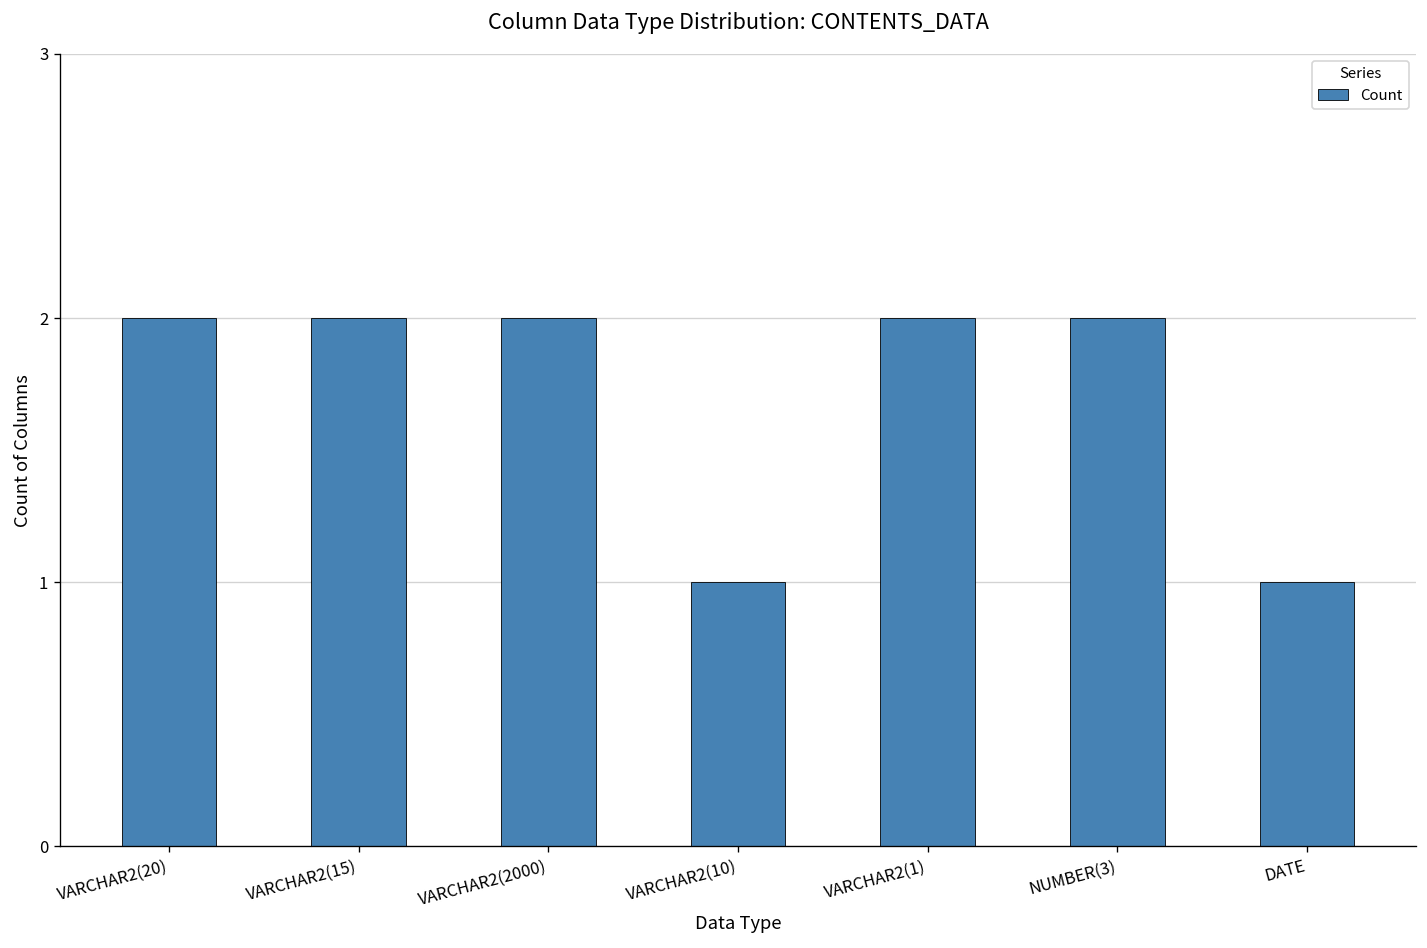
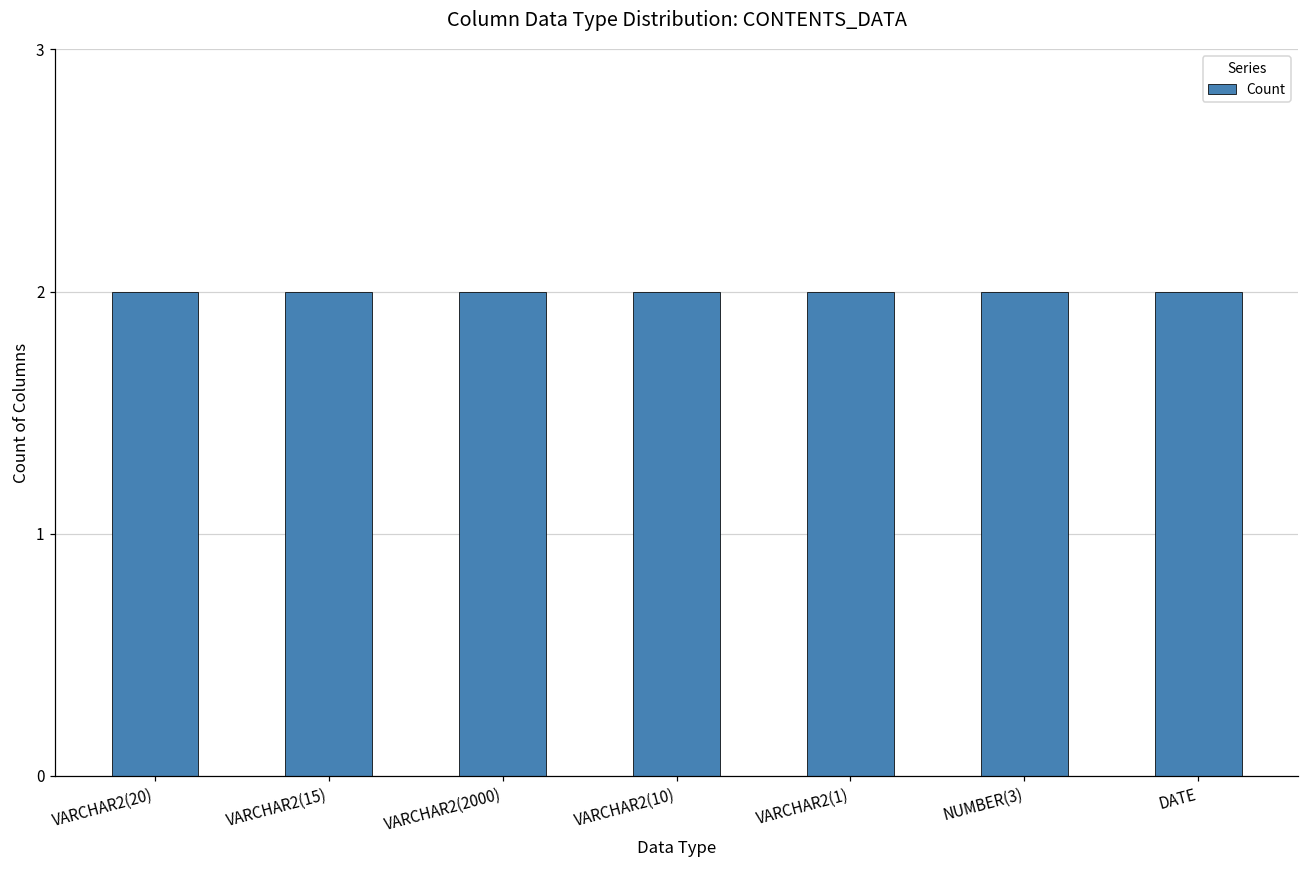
  {
    "VARCHAR2(20)": 2,
    "VARCHAR2(15)": 2,
    "VARCHAR2(2000)": 2,
-   "VARCHAR2(10)": 1,
+   "VARCHAR2(10)": 2,
    "VARCHAR2(1)": 2,
    "NUMBER(3)": 2,
-   "DATE": 1
+   "DATE": 2
  }
